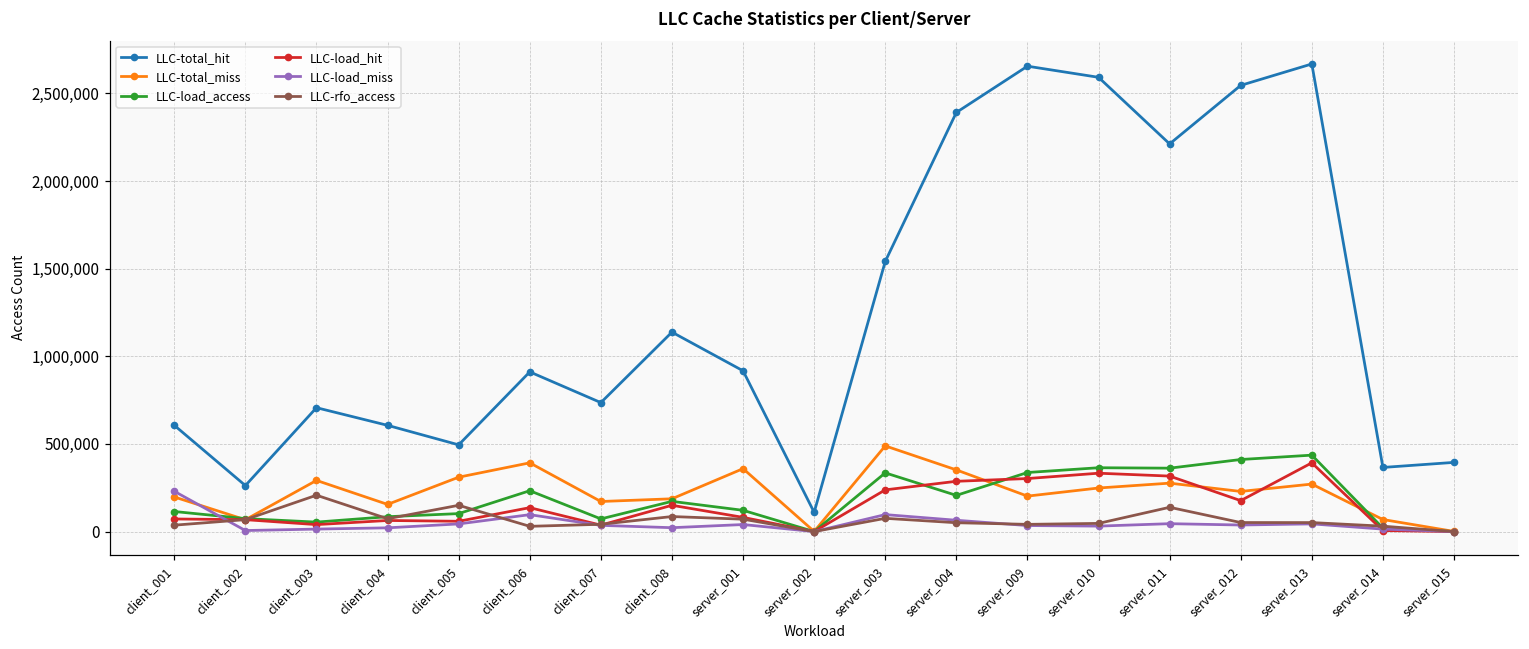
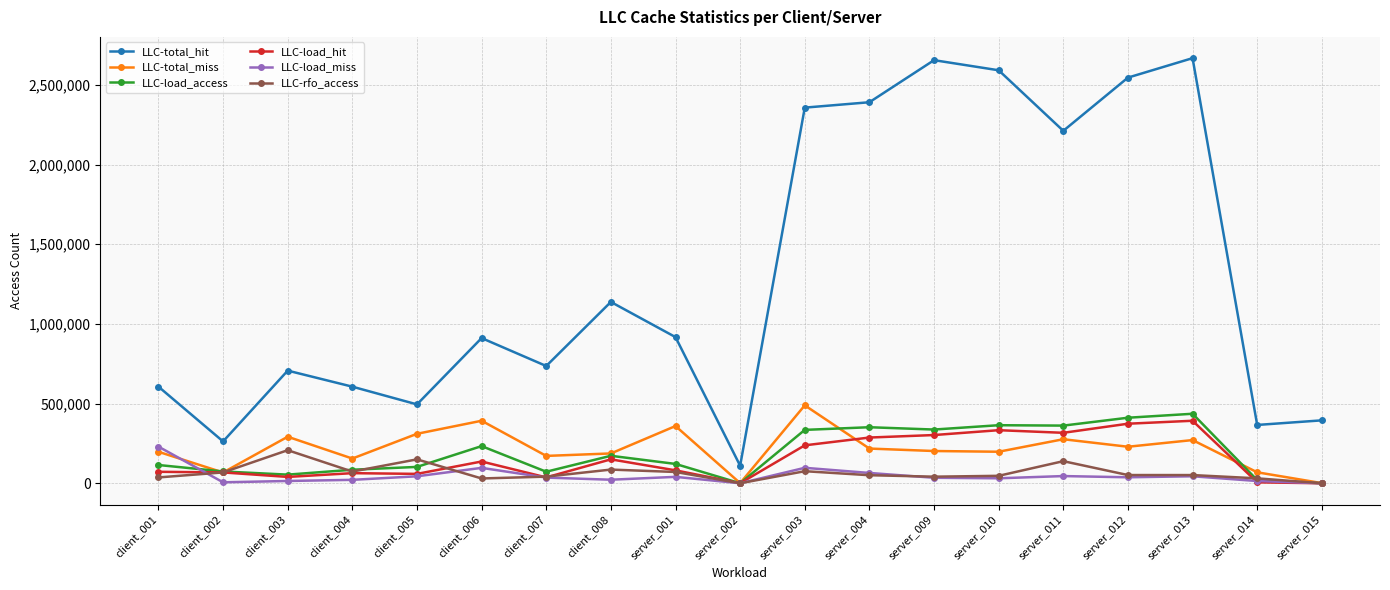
  {
    "LLC-total_hit": {
      "client_001": "610,000",
      "client_002": "260,000",
      "client_003": "710,000",
      "client_004": "610,000",
      "client_005": "490,000",
      "client_006": "910,000",
      "client_007": "740,000",
      "client_008": "1,140,000",
      "server_001": "920,000",
      "server_002": "110,000",
-     "server_003": "1,540,000",
+     "server_003": "2,360,000",
      "server_004": "2,390,000",
      "server_009": "2,660,000",
      "server_010": "2,590,000",
      "server_011": "2,210,000",
      "server_012": "2,550,000",
      "server_013": "2,670,000",
      "server_014": "370,000",
      "server_015": "390,000"
    },
    "LLC-total_miss": {
      "client_001": "200,000",
      "client_003": "290,000",
      "client_004": "160,000",
      "client_005": "310,000",
      "client_006": "390,000",
      "client_007": "170,000",
      "server_001": "360,000",
      "server_003": "490,000",
-     "server_004": "350,000",
+     "server_004": "220,000",
      "server_009": "200,000",
-     "server_010": "250,000",
+     "server_010": "200,000",
      "server_011": "280,000",
      "server_012": "230,000",
      "server_013": "270,000",
      "server_014": "70,000"
    },
    "LLC-load_access": {
      "client_001": "110,000",
      "client_005": "100,000",
      "client_006": "230,000",
      "client_007": "70,000",
      "server_001": "120,000",
      "server_003": "340,000",
-     "server_004": "210,000",
+     "server_004": "350,000",
      "server_009": "340,000",
      "server_010": "360,000",
      "server_011": "360,000",
      "server_012": "410,000",
      "server_013": "440,000"
    },
    "LLC-load_hit": {
      "client_001": "70,000",
      "client_006": "140,000",
      "client_008": "150,000",
      "server_003": "240,000",
      "server_004": "290,000",
      "server_009": "300,000",
      "server_010": "330,000",
      "server_011": "320,000",
-     "server_012": "180,000",
+     "server_012": "370,000",
      "server_013": "390,000"
    },
    "LLC-load_miss": {
      "client_001": "230,000",
      "client_002": "10,000",
      "client_003": "10,000",
      "client_004": "20,000",
      "client_006": "100,000",
      "client_008": "20,000",
      "server_001": "40,000",
      "server_003": "100,000",
      "server_011": "50,000"
    },
    "LLC-rfo_access": {
      "client_001": "40,000",
      "client_003": "210,000",
      "client_005": "150,000",
      "client_006": "30,000",
      "client_008": "90,000",
      "server_003": "80,000",
      "server_011": "140,000"
    }
  }
